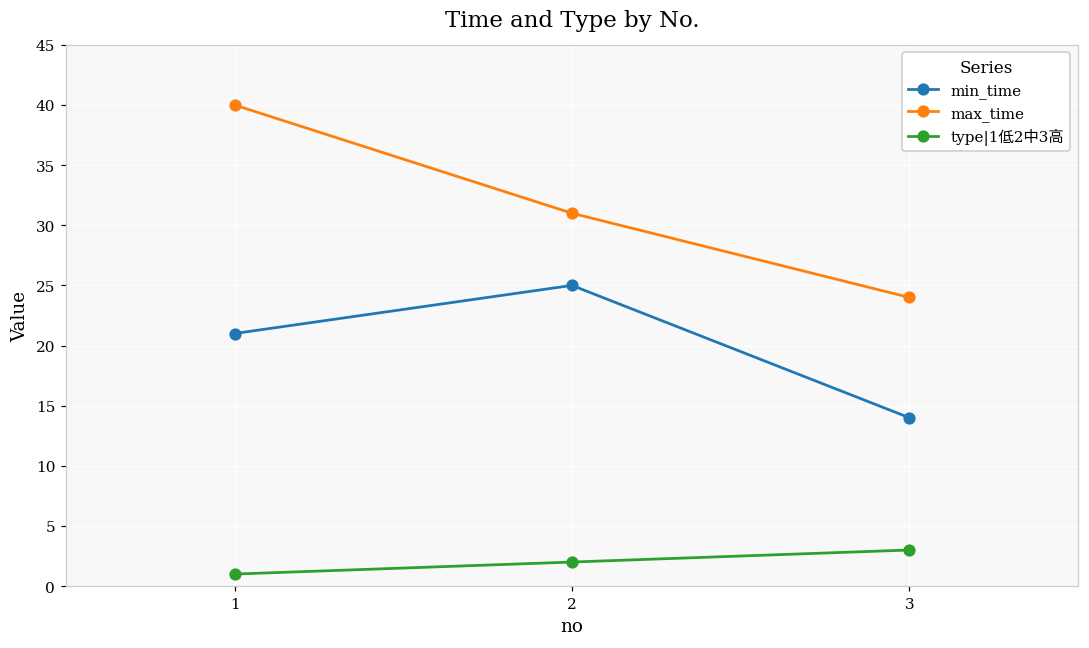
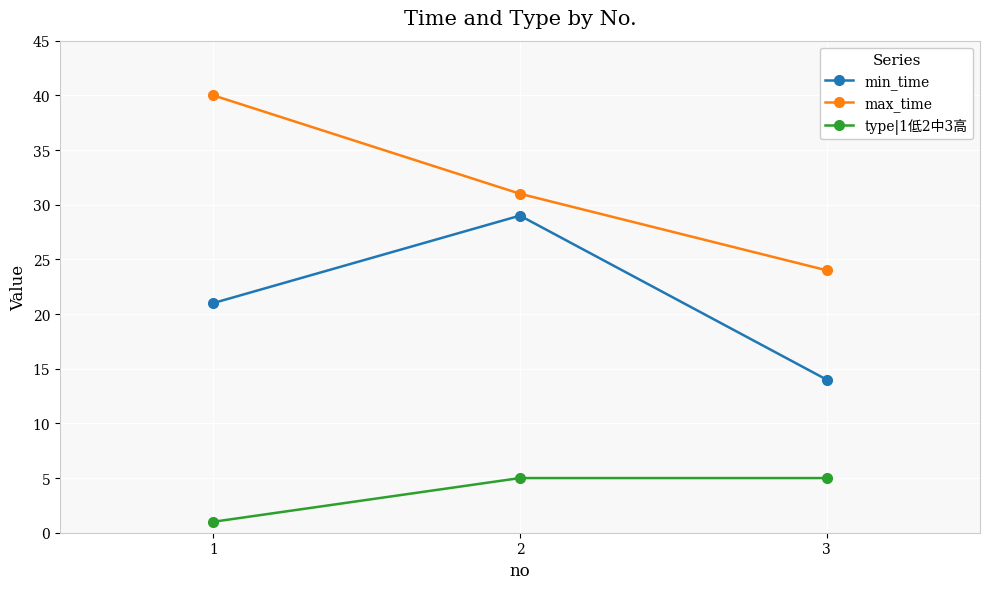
  {
    "min_time": {
      "1": 21,
-     "2": 25,
+     "2": 29,
      "3": 14
    },
    "max_time": {
      "1": 40,
      "2": 31,
      "3": 24
    },
    "type|1低2中3高": {
      "1": 1,
-     "2": 2,
-     "3": 3
+     "2": 5,
+     "3": 5
    }
  }
